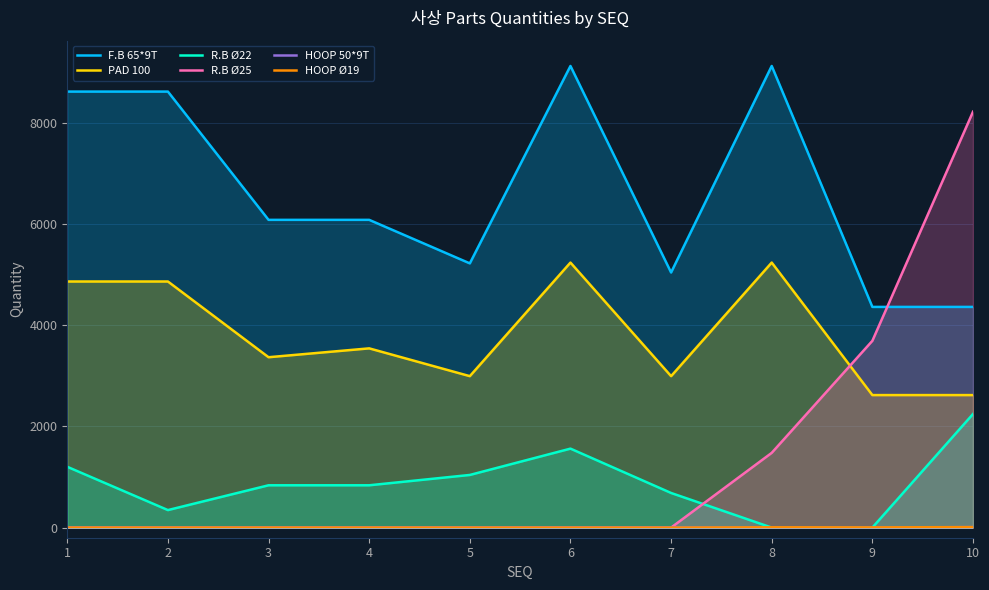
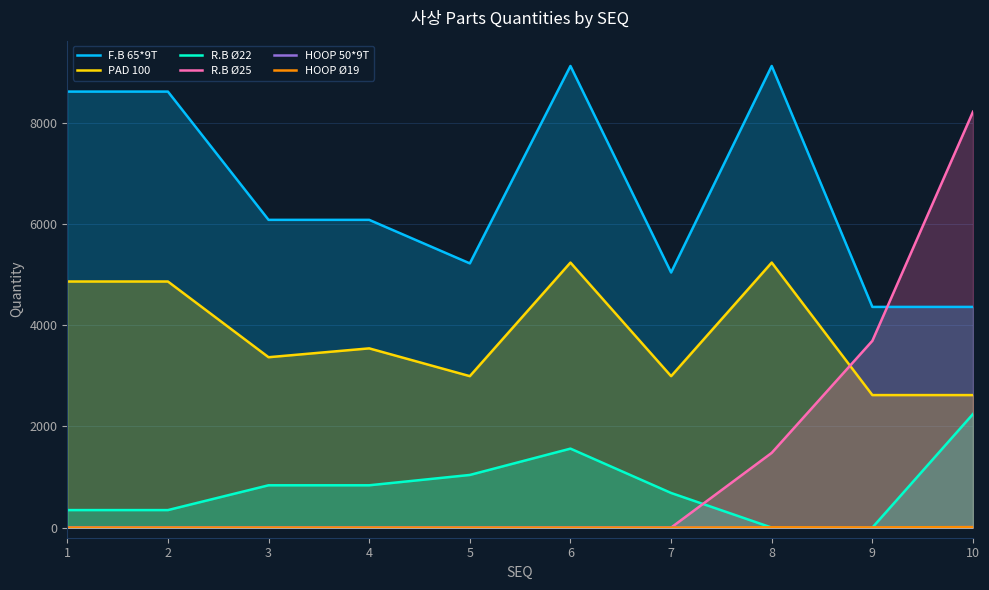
  {
    "F.B 65*9T": {
      "1": 8600,
      "2": 8600,
      "3": 6100,
      "4": 6100,
      "5": 5200,
      "6": 9100,
      "7": 5000,
      "8": 9100,
      "9": 4400,
      "10": 4400
    },
    "PAD 100": {
      "1": 4900,
      "2": 4900,
      "3": 3400,
      "4": 3500,
      "5": 3000,
      "6": 5200,
      "7": 3000,
      "8": 5200,
      "9": 2600,
      "10": 2600
    },
    "R.B Ø22": {
-     "1": 1200,
+     "1": 300,
      "2": 300,
      "3": 800,
      "4": 800,
      "5": 1000,
      "6": 1600,
      "7": 700,
      "10": 2200
    },
    "R.B Ø25": {
      "8": 1500,
      "9": 3700,
      "10": 8200
    }
  }
